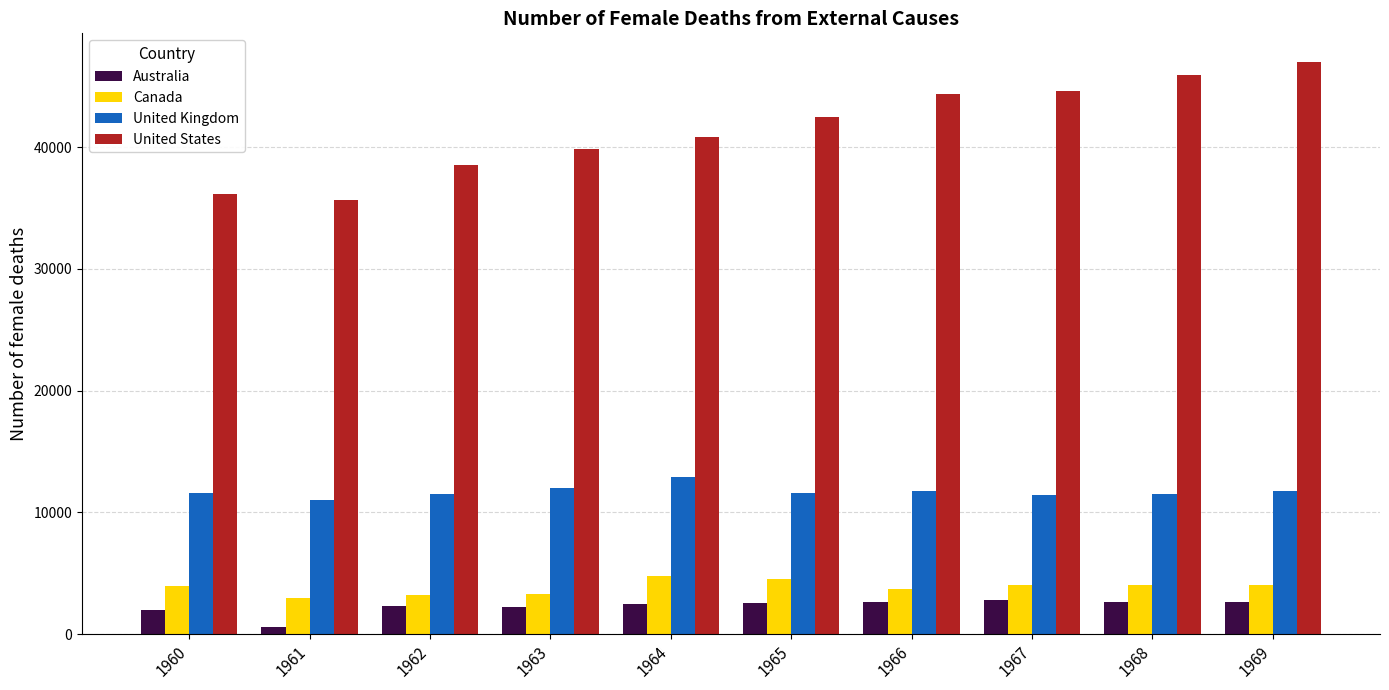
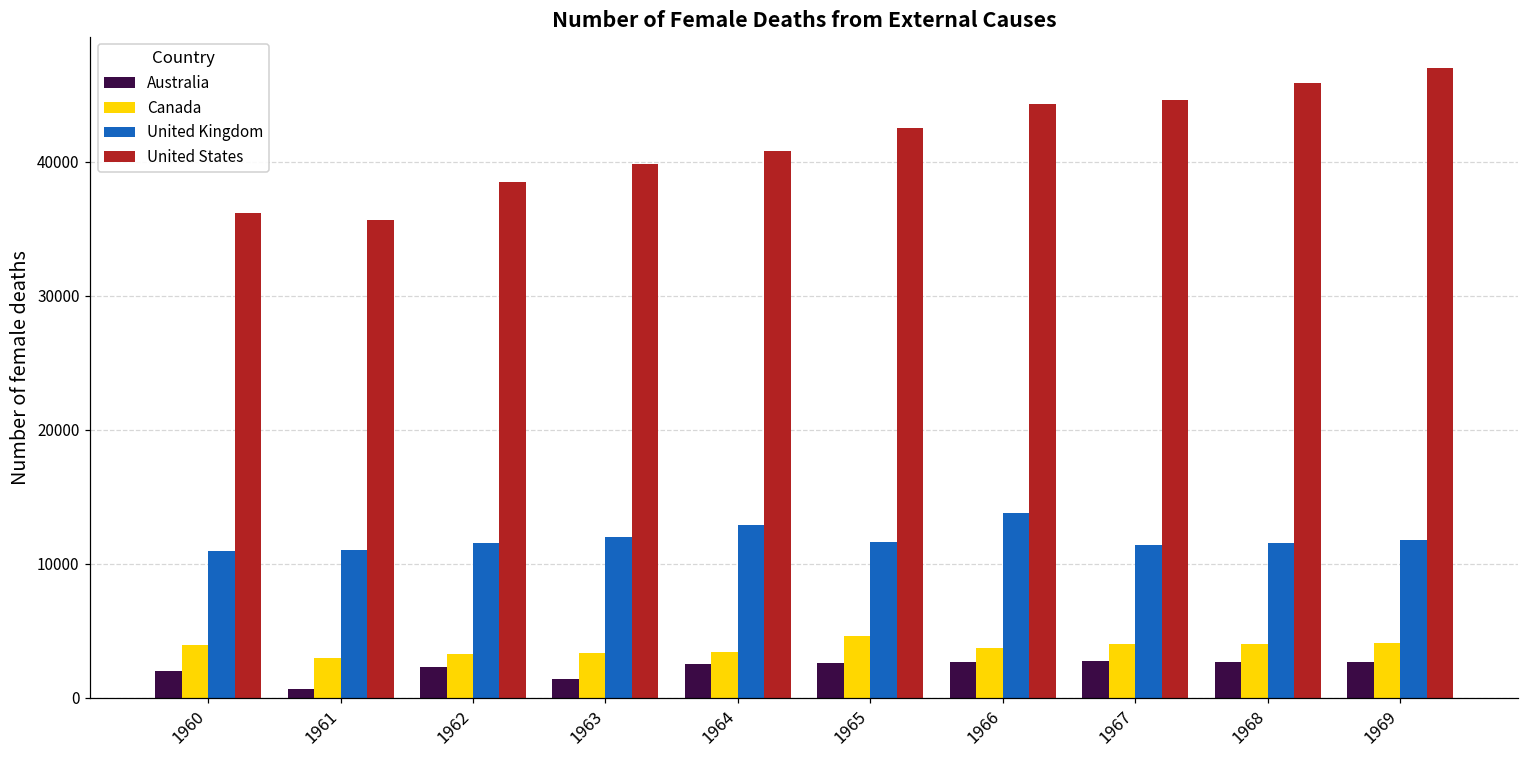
  {
    "Australia": {
      "1960": 2000,
      "1961": 600,
      "1962": 2300,
-     "1963": 2200,
+     "1963": 1400,
      "1964": 2500,
      "1965": 2600,
      "1966": 2600,
      "1967": 2800,
      "1968": 2700,
      "1969": 2600
    },
    "Canada": {
      "1960": 3900,
      "1961": 3000,
      "1962": 3200,
      "1963": 3300,
-     "1964": 4800,
+     "1964": 3400,
      "1965": 4600,
      "1966": 3700,
      "1967": 4000,
      "1968": 4000,
      "1969": 4100
    },
    "United Kingdom": {
-     "1960": 11600,
+     "1960": 10900,
      "1961": 11100,
      "1962": 11500,
      "1963": 12000,
      "1964": 12900,
      "1965": 11600,
-     "1966": 11700,
+     "1966": 13800,
      "1967": 11400,
      "1968": 11500,
      "1969": 11800
    },
    "United States": {
      "1960": 36200,
      "1961": 35700,
      "1962": 38500,
      "1963": 39900,
      "1964": 40800,
      "1965": 42500,
      "1966": 44400,
      "1967": 44600,
      "1968": 45900,
      "1969": 47000
    }
  }
